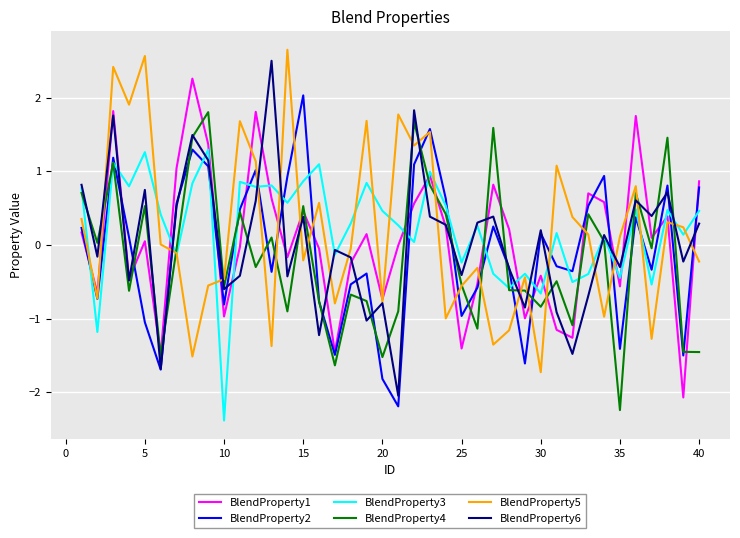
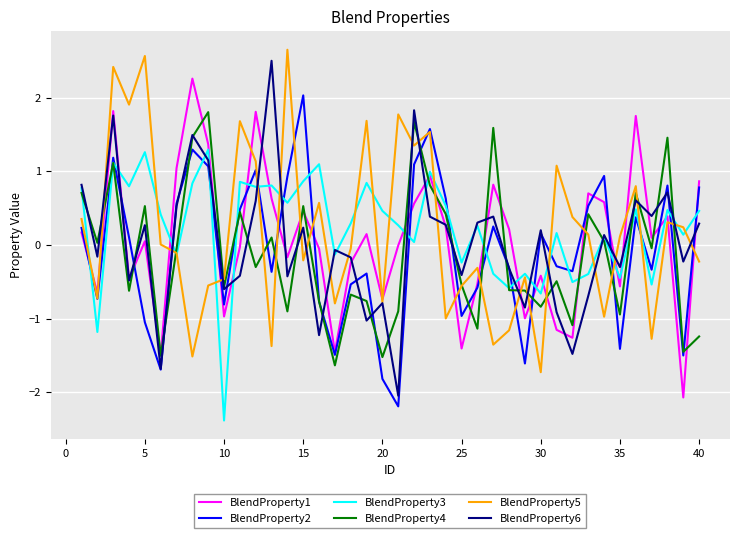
  {
    "BlendProperty1": {
      "5": 0.1,
      "10": -1.0,
      "15": 0.5,
      "20": -0.7,
      "25": -1.4,
      "30": -0.4,
      "35": -0.6,
      "40": 0.9
    },
    "BlendProperty2": {
      "5": -1.0,
      "10": -0.8,
      "15": 2.0,
      "20": -1.8,
      "25": -1.0,
      "30": 0.2,
      "35": -1.4,
      "40": 0.8
    },
    "BlendProperty3": {
      "5": 1.3,
      "10": -2.4,
      "15": 0.9,
      "20": 0.5,
      "25": -0.2,
      "30": -0.7,
      "35": -0.4,
      "40": 0.5
    },
    "BlendProperty4": {
      "5": 0.5,
      "15": 0.5,
      "20": -1.5,
      "30": -0.8,
-     "35": -2.2,
-     "40": -1.5
+     "35": -0.9,
+     "40": -1.2
    },
    "BlendProperty5": {
      "5": 2.6,
      "10": -0.5,
      "15": -0.2,
      "30": -1.7,
      "35": 0.1,
      "40": -0.2
    },
    "BlendProperty6": {
-     "5": 0.7,
-     "15": 0.4,
+     "5": 0.3,
+     "15": 0.2,
      "25": -0.4,
      "30": 0.2,
      "35": -0.3,
      "40": 0.3
    }
  }
